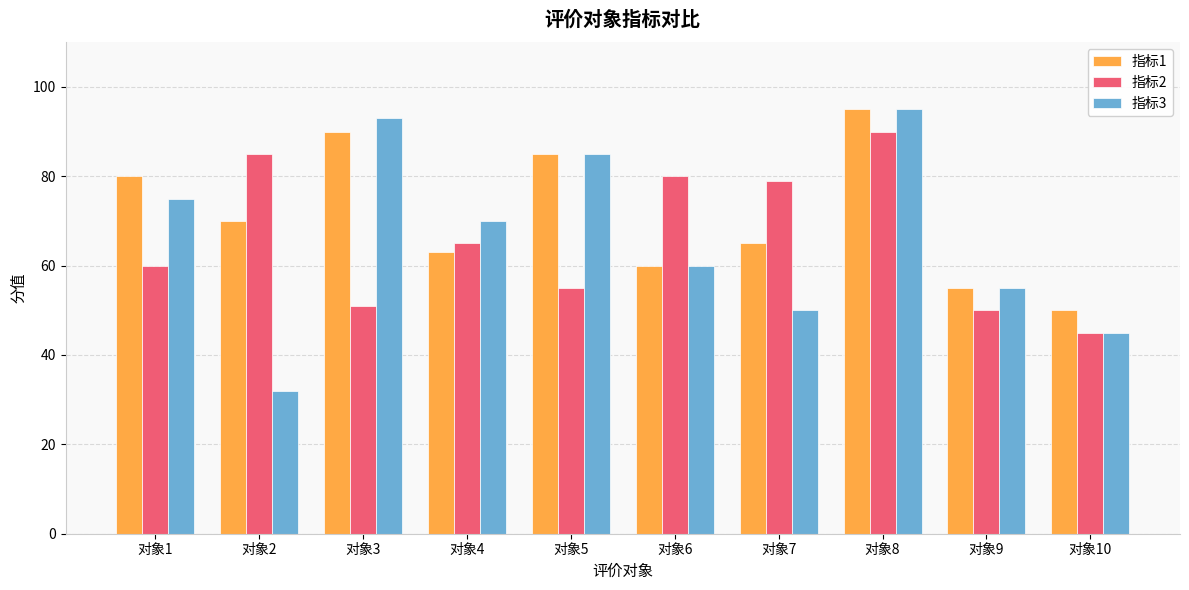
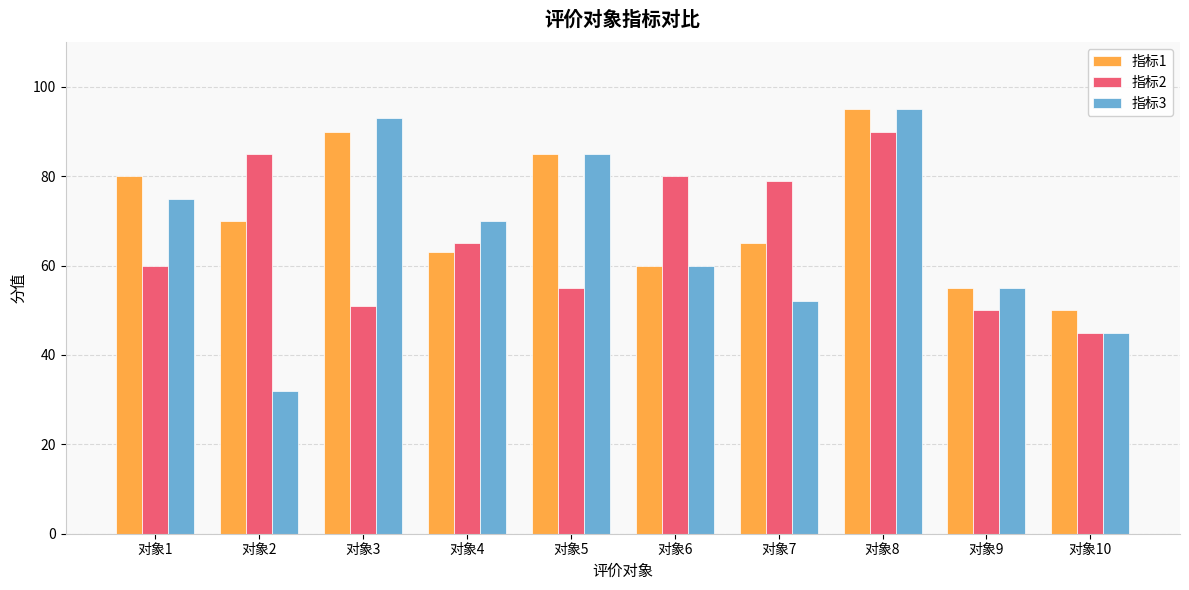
  {
    "指标1": {
      "对象1": 80,
      "对象2": 70,
      "对象3": 90,
      "对象4": 63,
      "对象5": 85,
      "对象6": 60,
      "对象7": 65,
      "对象8": 95,
      "对象9": 55,
      "对象10": 50
    },
    "指标2": {
      "对象1": 60,
      "对象2": 85,
      "对象3": 51,
      "对象4": 65,
      "对象5": 55,
      "对象6": 80,
      "对象7": 79,
      "对象8": 90,
      "对象9": 50,
      "对象10": 45
    },
    "指标3": {
      "对象1": 75,
      "对象2": 32,
      "对象3": 93,
      "对象4": 70,
      "对象5": 85,
      "对象6": 60,
-     "对象7": 50,
+     "对象7": 52,
      "对象8": 95,
      "对象9": 55,
      "对象10": 45
    }
  }
